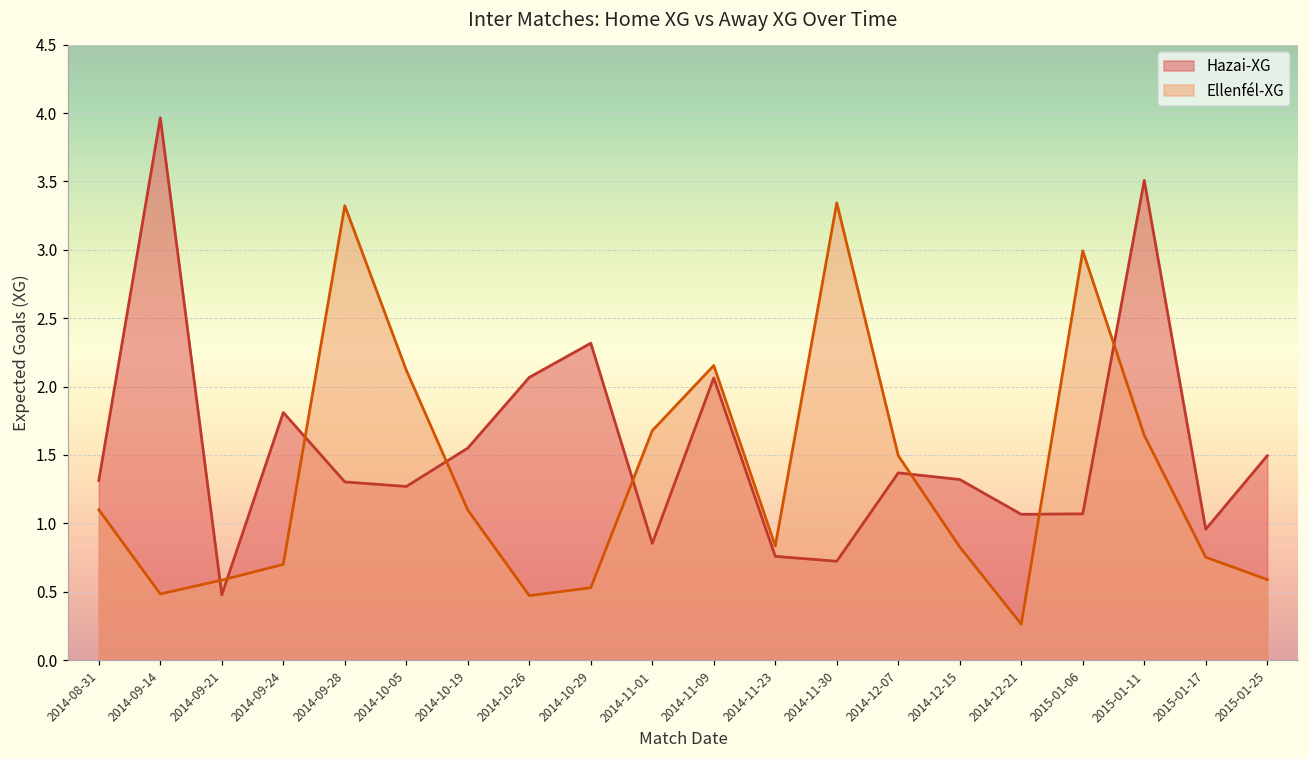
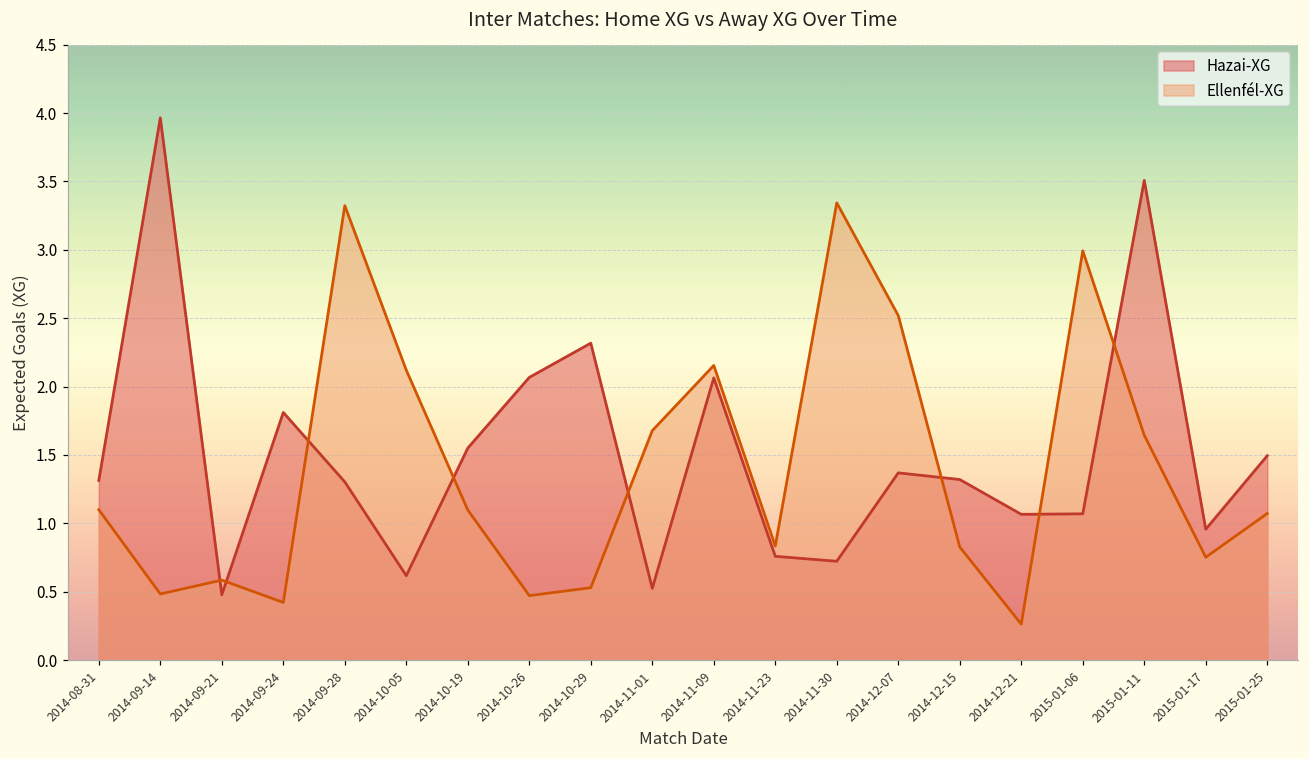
  {
    "Hazai-XG": {
      "2014-08-31": 1.31,
      "2014-09-14": 3.97,
      "2014-09-21": 0.48,
      "2014-09-24": 1.81,
      "2014-09-28": 1.30,
-     "2014-10-05": 1.27,
+     "2014-10-05": 0.62,
      "2014-10-19": 1.55,
      "2014-10-26": 2.07,
      "2014-10-29": 2.32,
-     "2014-11-01": 0.85,
+     "2014-11-01": 0.53,
      "2014-11-09": 2.06,
      "2014-11-23": 0.76,
      "2014-11-30": 0.72,
      "2014-12-07": 1.37,
      "2014-12-15": 1.32,
      "2014-12-21": 1.07,
      "2015-01-06": 1.07,
      "2015-01-11": 3.51,
      "2015-01-17": 0.96,
      "2015-01-25": 1.49
    },
    "Ellenfél-XG": {
      "2014-08-31": 1.10,
      "2014-09-14": 0.48,
      "2014-09-21": 0.58,
-     "2014-09-24": 0.70,
+     "2014-09-24": 0.42,
      "2014-09-28": 3.32,
      "2014-10-05": 2.12,
      "2014-10-19": 1.10,
      "2014-10-26": 0.47,
      "2014-10-29": 0.53,
      "2014-11-01": 1.68,
      "2014-11-09": 2.15,
      "2014-11-23": 0.83,
      "2014-11-30": 3.34,
-     "2014-12-07": 1.49,
+     "2014-12-07": 2.52,
      "2014-12-15": 0.83,
      "2014-12-21": 0.26,
      "2015-01-06": 2.99,
      "2015-01-11": 1.64,
      "2015-01-17": 0.75,
-     "2015-01-25": 0.59
+     "2015-01-25": 1.07
    }
  }
